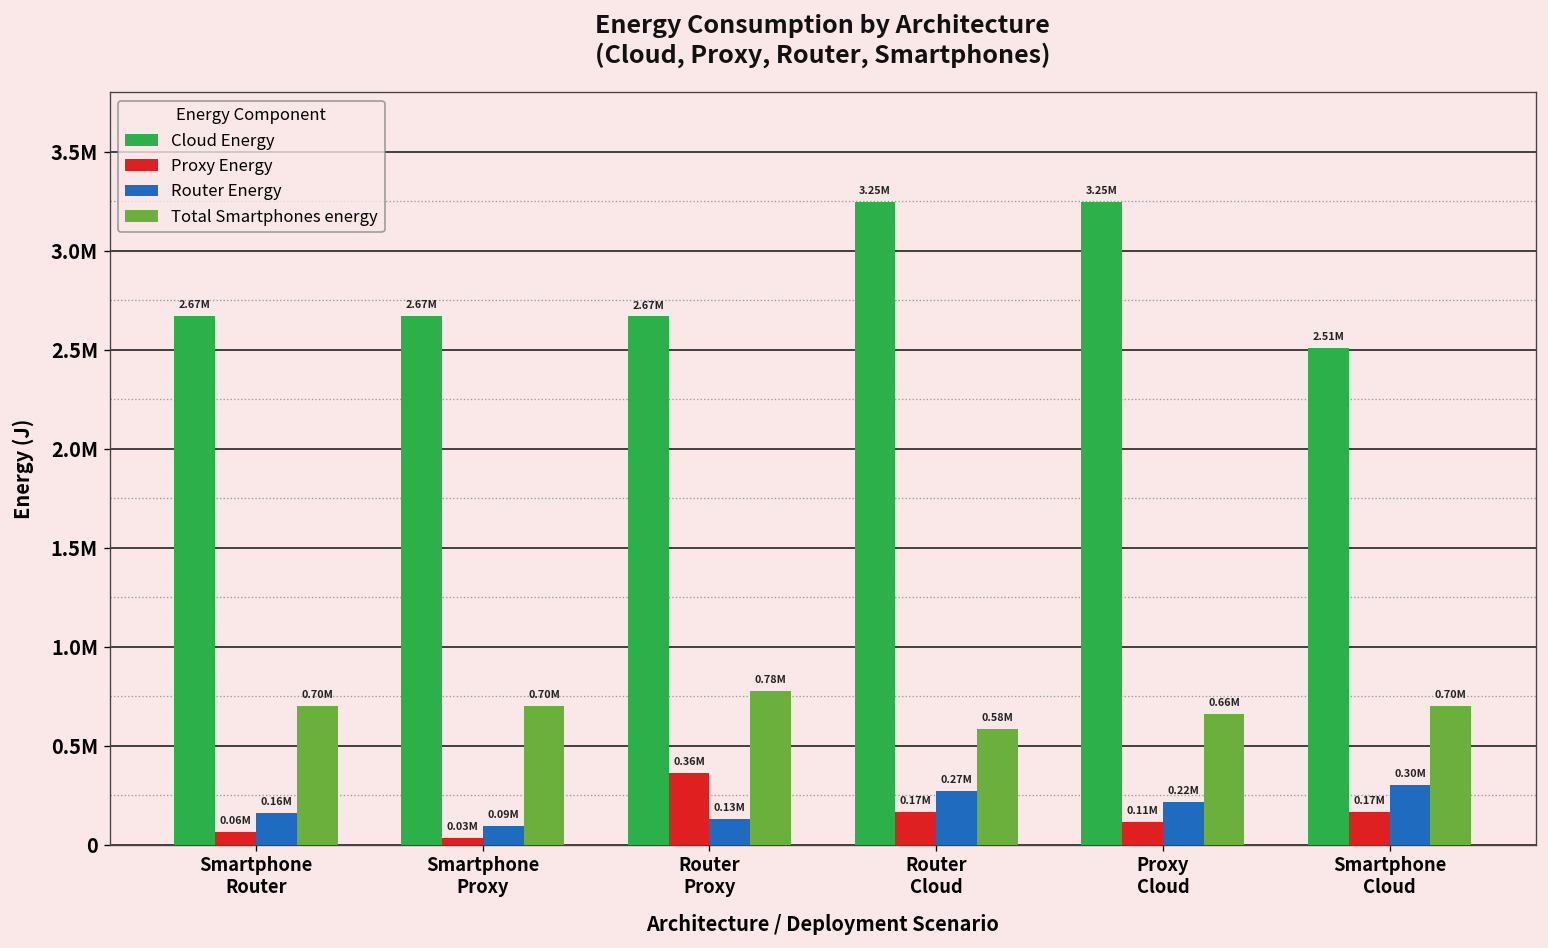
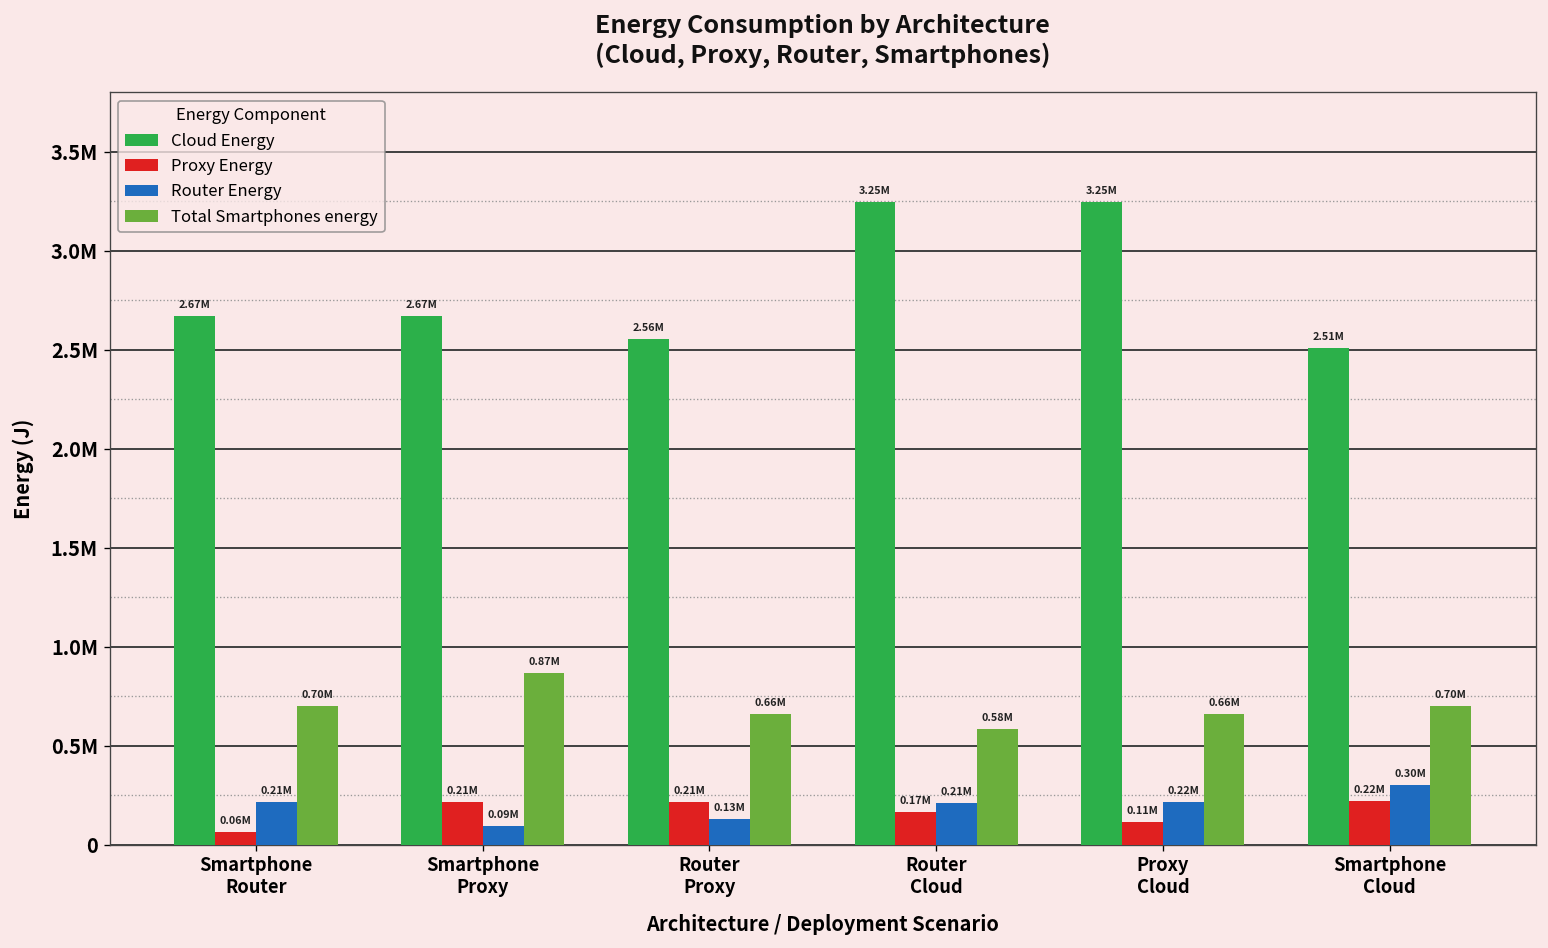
  {
    "Cloud Energy": {
      "Smartphone Router": "2.67M",
      "Smartphone Proxy": "2.67M",
-     "Router Proxy": "2.67M",
+     "Router Proxy": "2.56M",
      "Router Cloud": "3.25M",
      "Proxy Cloud": "3.25M",
      "Smartphone Cloud": "2.51M"
    },
    "Proxy Energy": {
      "Smartphone Router": "0.06M",
-     "Smartphone Proxy": "0.03M",
-     "Router Proxy": "0.36M",
+     "Smartphone Proxy": "0.21M",
+     "Router Proxy": "0.21M",
      "Router Cloud": "0.17M",
      "Proxy Cloud": "0.11M",
-     "Smartphone Cloud": "0.17M"
+     "Smartphone Cloud": "0.22M"
    },
    "Router Energy": {
-     "Smartphone Router": "0.16M",
+     "Smartphone Router": "0.21M",
      "Smartphone Proxy": "0.09M",
      "Router Proxy": "0.13M",
-     "Router Cloud": "0.27M",
+     "Router Cloud": "0.21M",
      "Proxy Cloud": "0.22M",
      "Smartphone Cloud": "0.30M"
    },
    "Total Smartphones energy": {
      "Smartphone Router": "0.70M",
-     "Smartphone Proxy": "0.70M",
-     "Router Proxy": "0.78M",
+     "Smartphone Proxy": "0.87M",
+     "Router Proxy": "0.66M",
      "Router Cloud": "0.58M",
      "Proxy Cloud": "0.66M",
      "Smartphone Cloud": "0.70M"
    }
  }
